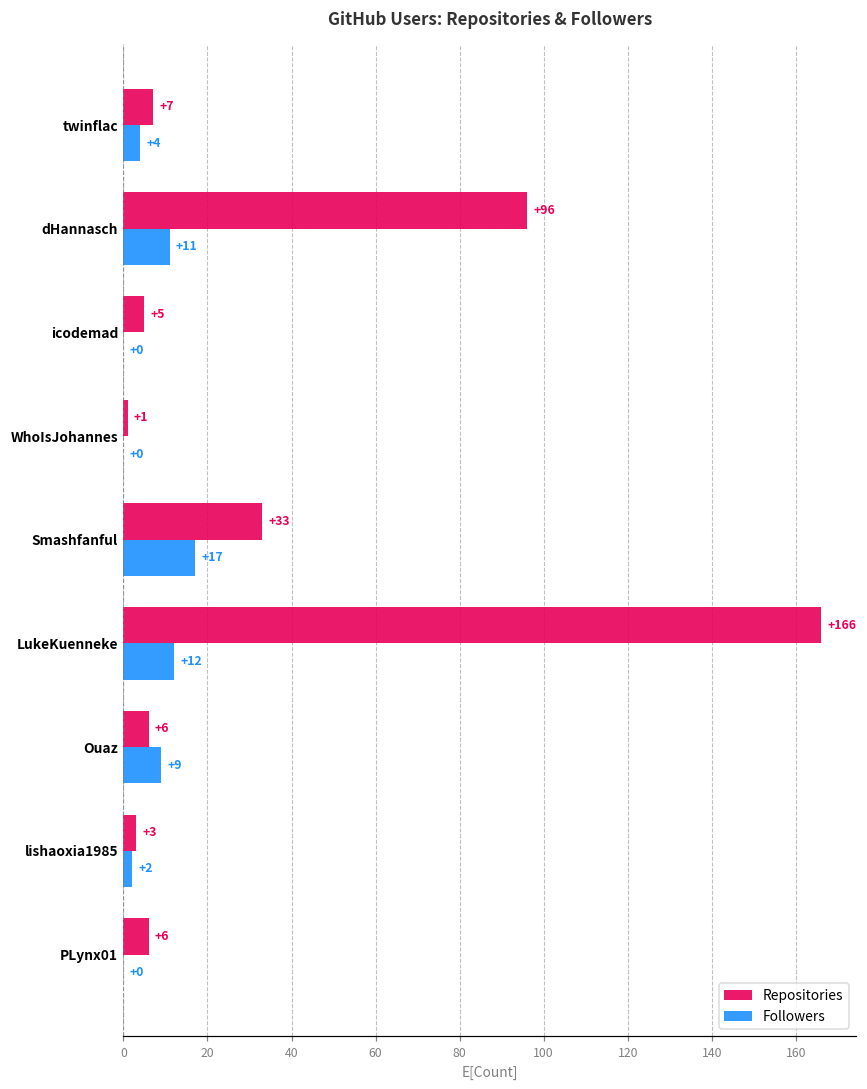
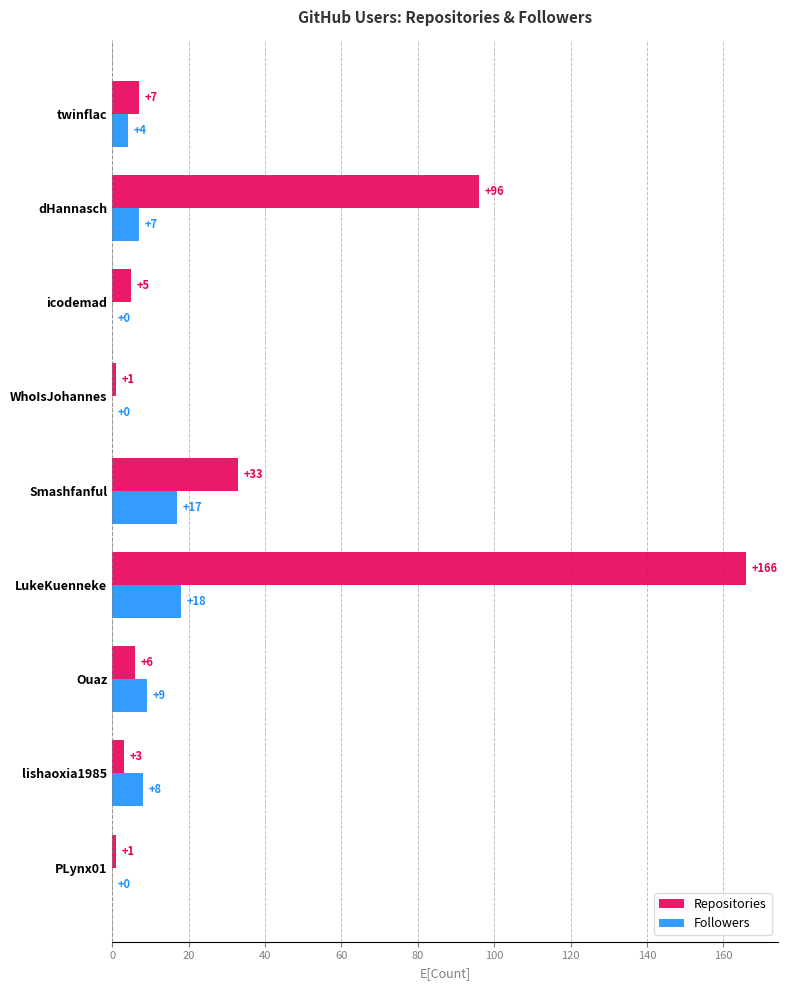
  {
    "Repositories": {
      "twinflac": "+7",
      "dHannasch": "+96",
      "icodemad": "+5",
      "WhoIsJohannes": "+1",
      "Smashfanful": "+33",
      "LukeKuenneke": "+166",
      "Ouaz": "+6",
      "lishaoxia1985": "+3",
-     "PLynx01": "+6"
+     "PLynx01": "+1"
    },
    "Followers": {
      "twinflac": "+4",
-     "dHannasch": "+11",
+     "dHannasch": "+7",
      "icodemad": "+0",
      "WhoIsJohannes": "+0",
      "Smashfanful": "+17",
-     "LukeKuenneke": "+12",
+     "LukeKuenneke": "+18",
      "Ouaz": "+9",
-     "lishaoxia1985": "+2",
+     "lishaoxia1985": "+8",
      "PLynx01": "+0"
    }
  }
